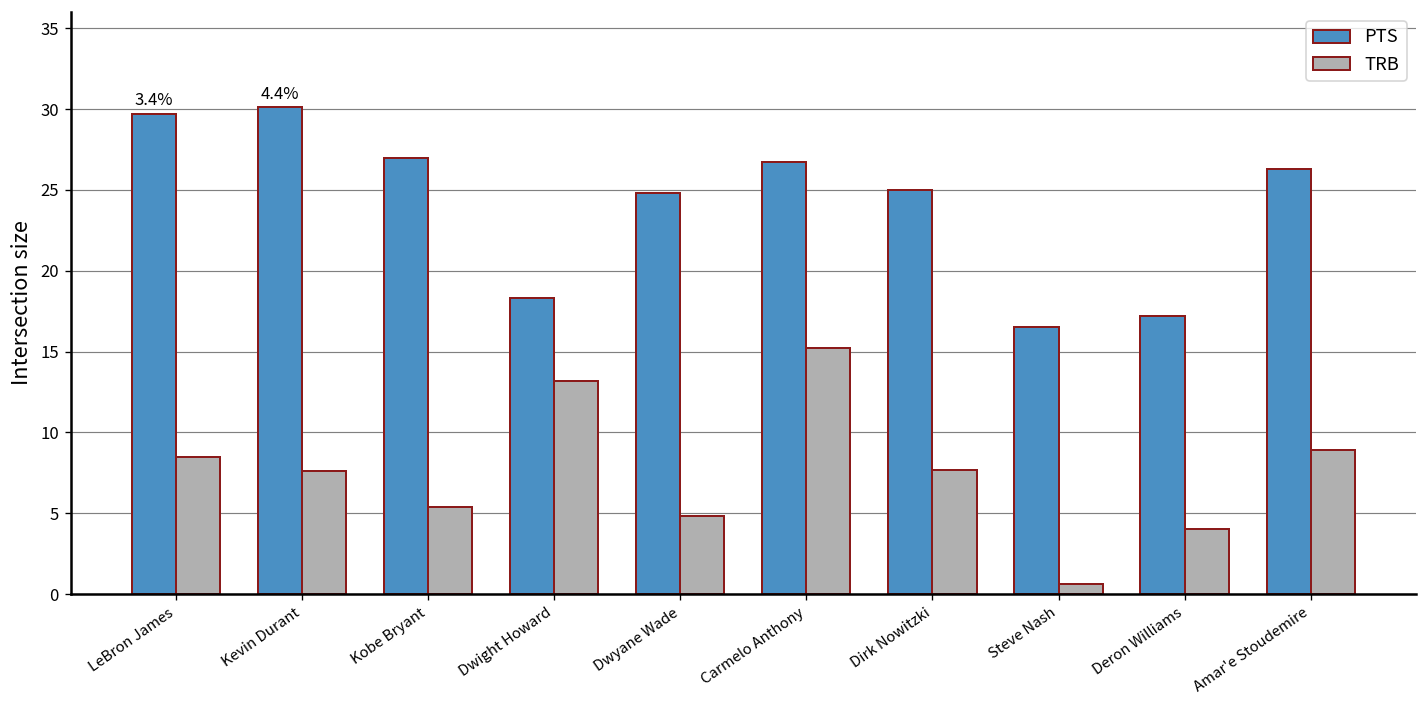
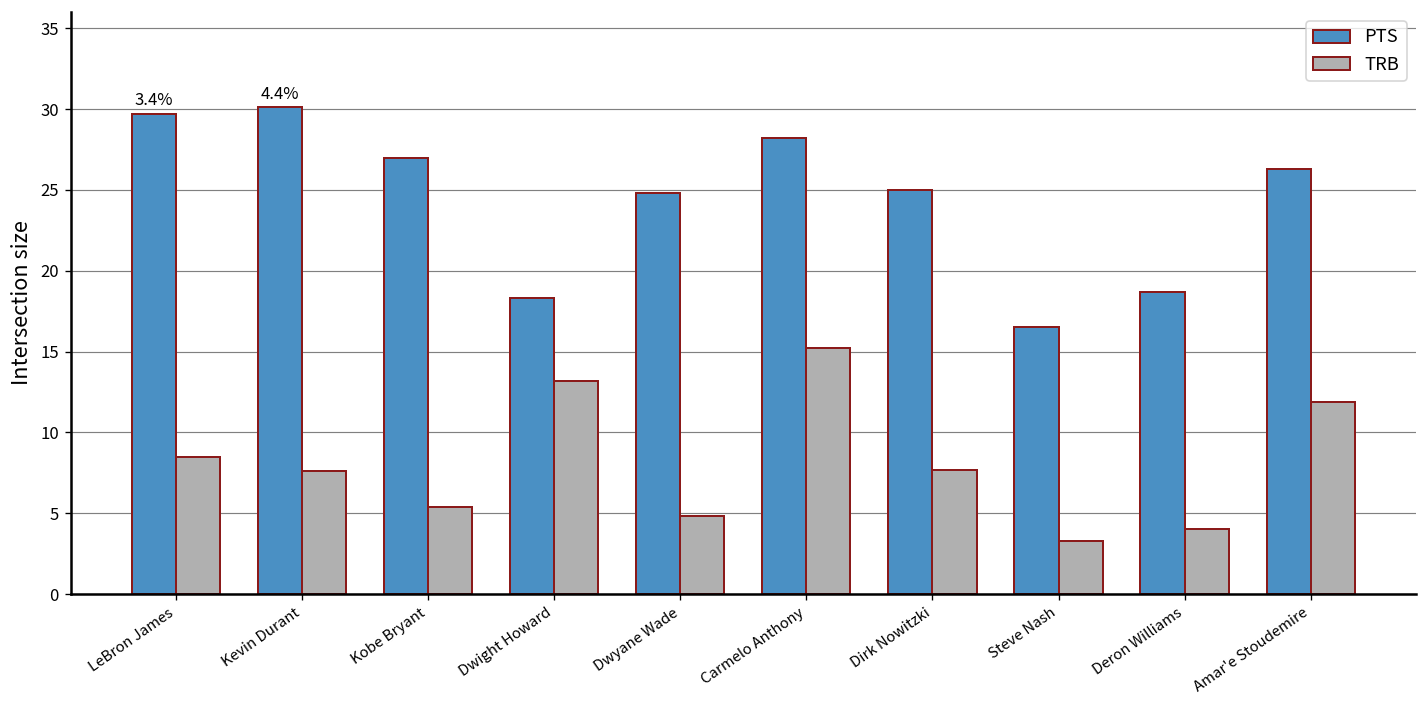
  {
    "PTS": {
      "Kobe Bryant": 27.0,
      "Dwight Howard": 18.3,
      "Dwyane Wade": 24.8,
-     "Carmelo Anthony": 26.7,
+     "Carmelo Anthony": 28.2,
      "Dirk Nowitzki": 25.0,
      "Steve Nash": 16.5,
-     "Deron Williams": 17.2,
+     "Deron Williams": 18.7,
      "Amar'e Stoudemire": 26.3
    },
    "TRB": {
      "LeBron James": 8.5,
      "Kevin Durant": 7.6,
      "Kobe Bryant": 5.4,
      "Dwight Howard": 13.2,
      "Dwyane Wade": 4.8,
      "Carmelo Anthony": 15.2,
      "Dirk Nowitzki": 7.7,
-     "Steve Nash": 0.6,
+     "Steve Nash": 3.3,
      "Deron Williams": 4.0,
-     "Amar'e Stoudemire": 8.9
+     "Amar'e Stoudemire": 11.9
    }
  }
